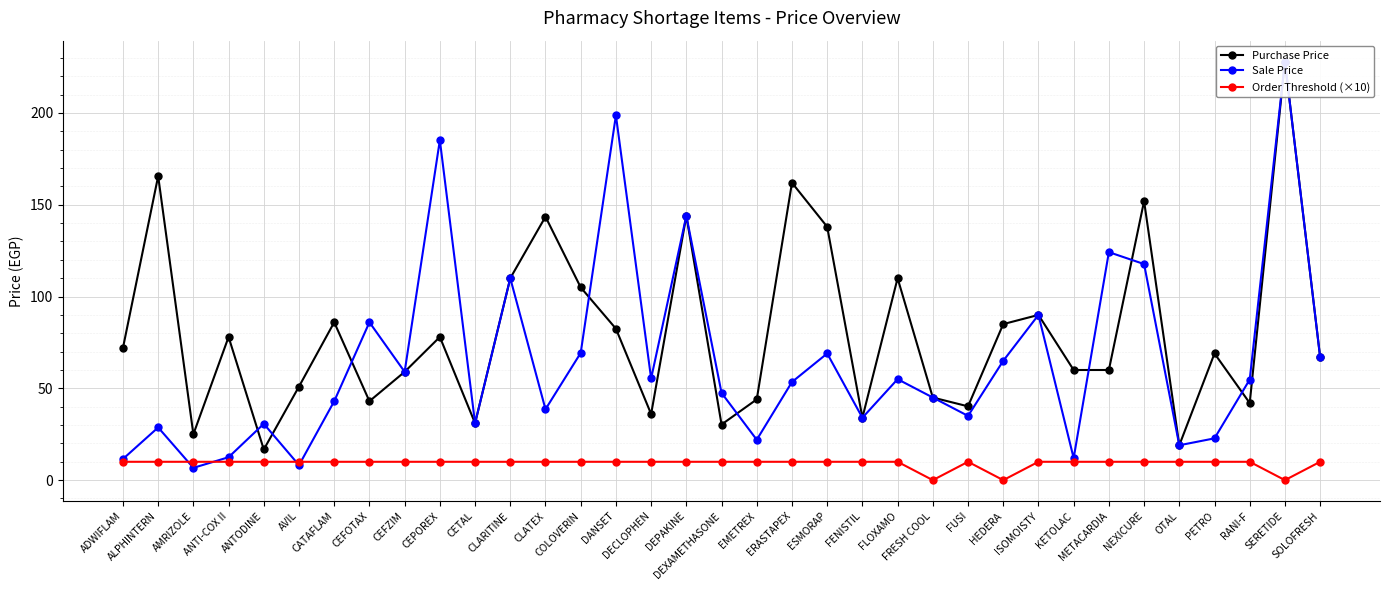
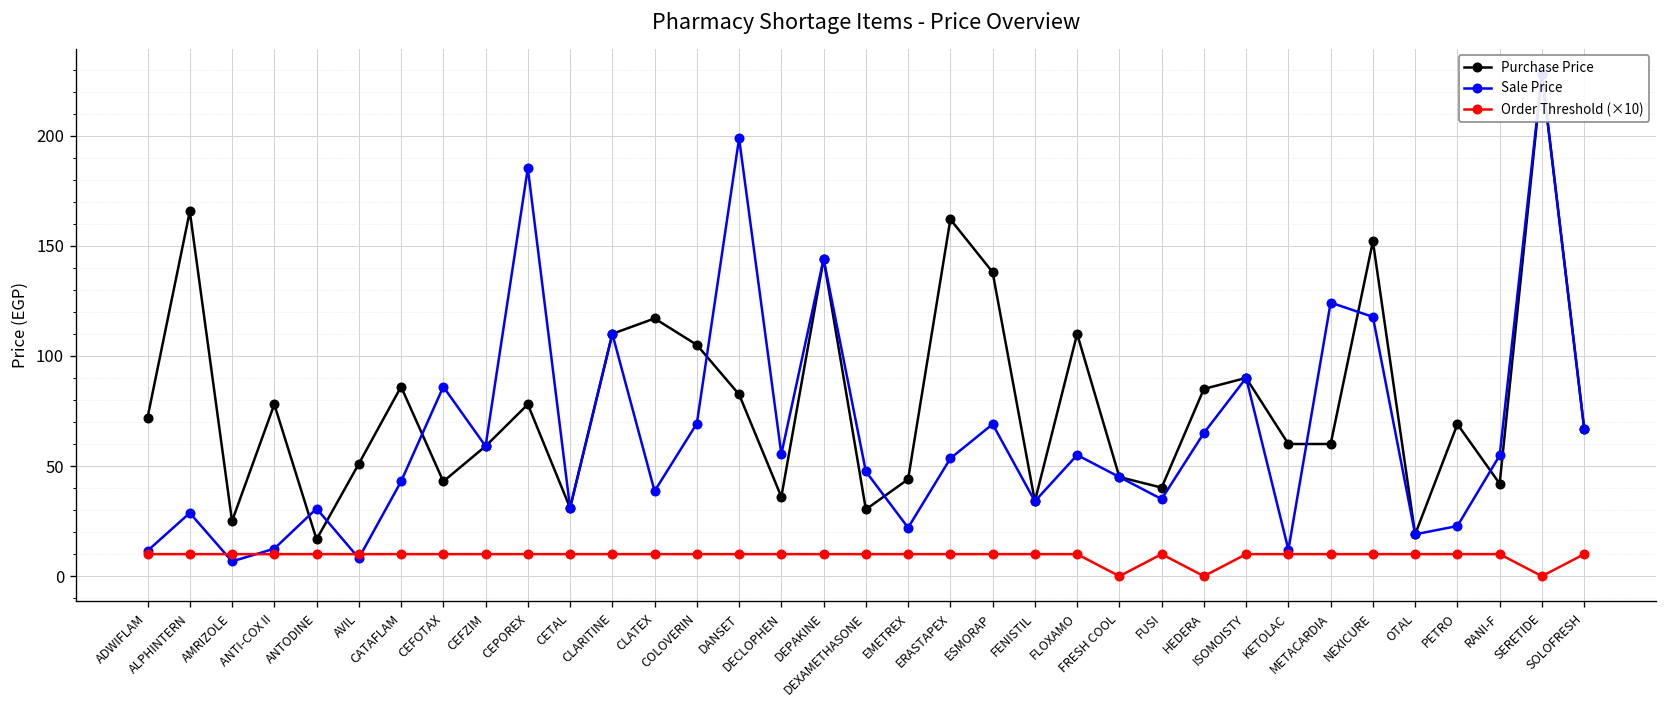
  {
    "Purchase Price": {
      "ADWIFLAM": 72,
      "ALPHINTERN": 166,
      "AMRIZOLE": 25,
      "ANTI-COX II": 78,
      "ANTODINE": 17,
      "AVIL": 51,
      "CATAFLAM": 86,
      "CEFOTAX": 43,
      "CEPOREX": 78,
-     "CLATEX": 144,
+     "CLATEX": 117,
      "COLOVERIN": 105,
      "DANSET": 83,
      "DECLOPHEN": 36,
      "DEXAMETHASONE": 30,
      "EMETREX": 44,
      "ERASTAPEX": 162,
      "ESMORAP": 138,
      "FLOXAMO": 110,
      "FUSI": 40,
      "HEDERA": 85,
      "KETOLAC": 60,
      "METACARDIA": 60,
      "NEXICURE": 152,
      "PETRO": 69,
      "RANI-F": 42
    },
    "Sale Price": {
      "ADWIFLAM": 12,
      "ALPHINTERN": 29,
      "AMRIZOLE": 7,
      "ANTI-COX II": 12,
      "ANTODINE": 31,
      "AVIL": 8,
      "CATAFLAM": 43,
      "CEFOTAX": 86,
      "CEPOREX": 185,
      "CLATEX": 39,
      "COLOVERIN": 69,
      "DANSET": 199,
      "DECLOPHEN": 55,
      "DEXAMETHASONE": 48,
      "EMETREX": 22,
      "ERASTAPEX": 53,
      "ESMORAP": 69,
      "FLOXAMO": 55,
      "FUSI": 35,
      "HEDERA": 65,
      "KETOLAC": 12,
      "METACARDIA": 124,
      "NEXICURE": 118,
      "PETRO": 23,
      "RANI-F": 55
    },
    "Order Threshold (×10)": {
      "ADWIFLAM": 10,
      "ALPHINTERN": 10,
      "AMRIZOLE": 10,
      "ANTI-COX II": 10,
      "ANTODINE": 10,
      "AVIL": 10,
      "CATAFLAM": 10,
      "CEFOTAX": 10,
      "CEFZIM": 10,
      "CEPOREX": 10,
      "CETAL": 10,
      "CLARITINE": 10,
      "CLATEX": 10,
      "COLOVERIN": 10,
      "DANSET": 10,
      "DECLOPHEN": 10,
      "DEPAKINE": 10,
      "DEXAMETHASONE": 10,
      "EMETREX": 10,
      "ERASTAPEX": 10,
      "ESMORAP": 10,
      "FENISTIL": 10,
      "FLOXAMO": 10,
      "FRESH COOL": 0,
      "FUSI": 10,
      "HEDERA": 0,
      "ISOMOISTY": 10,
      "KETOLAC": 10,
      "METACARDIA": 10,
      "NEXICURE": 10,
      "OTAL": 10,
      "PETRO": 10,
      "RANI-F": 10,
      "SERETIDE": 0,
      "SOLOFRESH": 10
    }
  }
